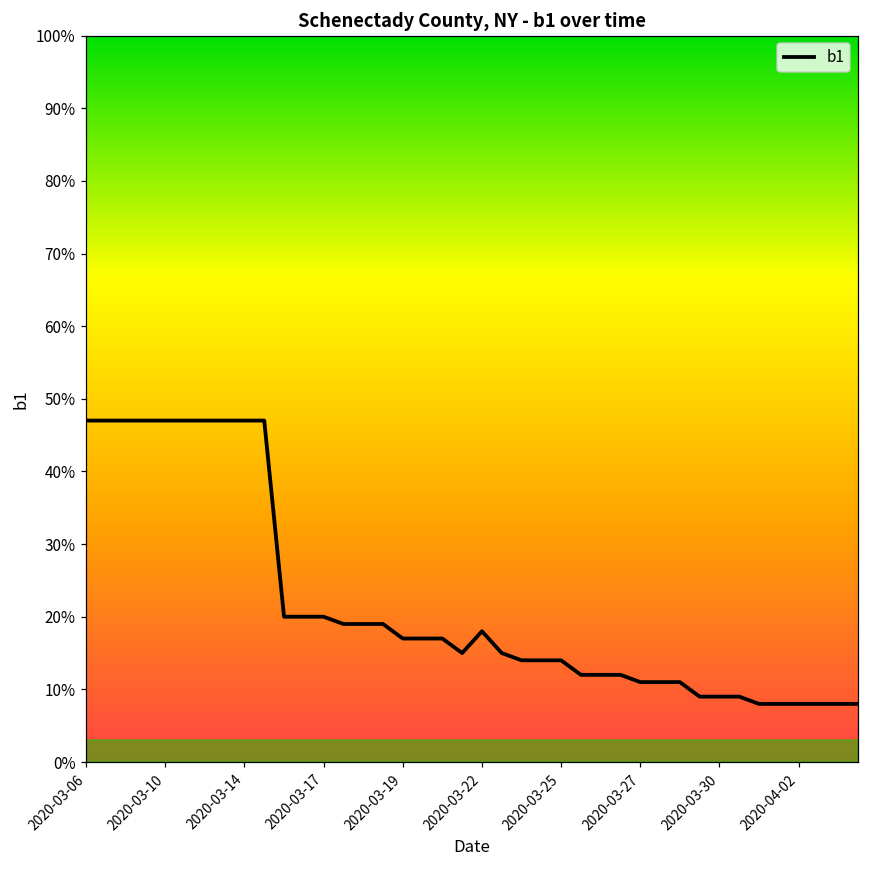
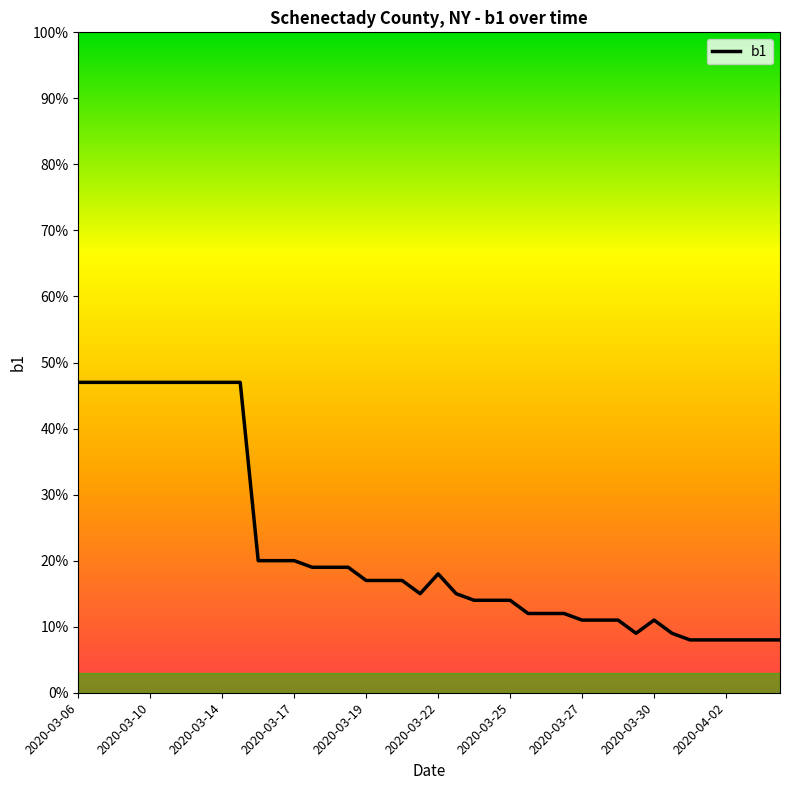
  {
    "2020-03-06": "47%",
    "2020-03-10": "47%",
    "2020-03-14": "47%",
    "2020-03-22": "18%",
-   "2020-03-30": "9%"
+   "2020-03-30": "11%"
  }
